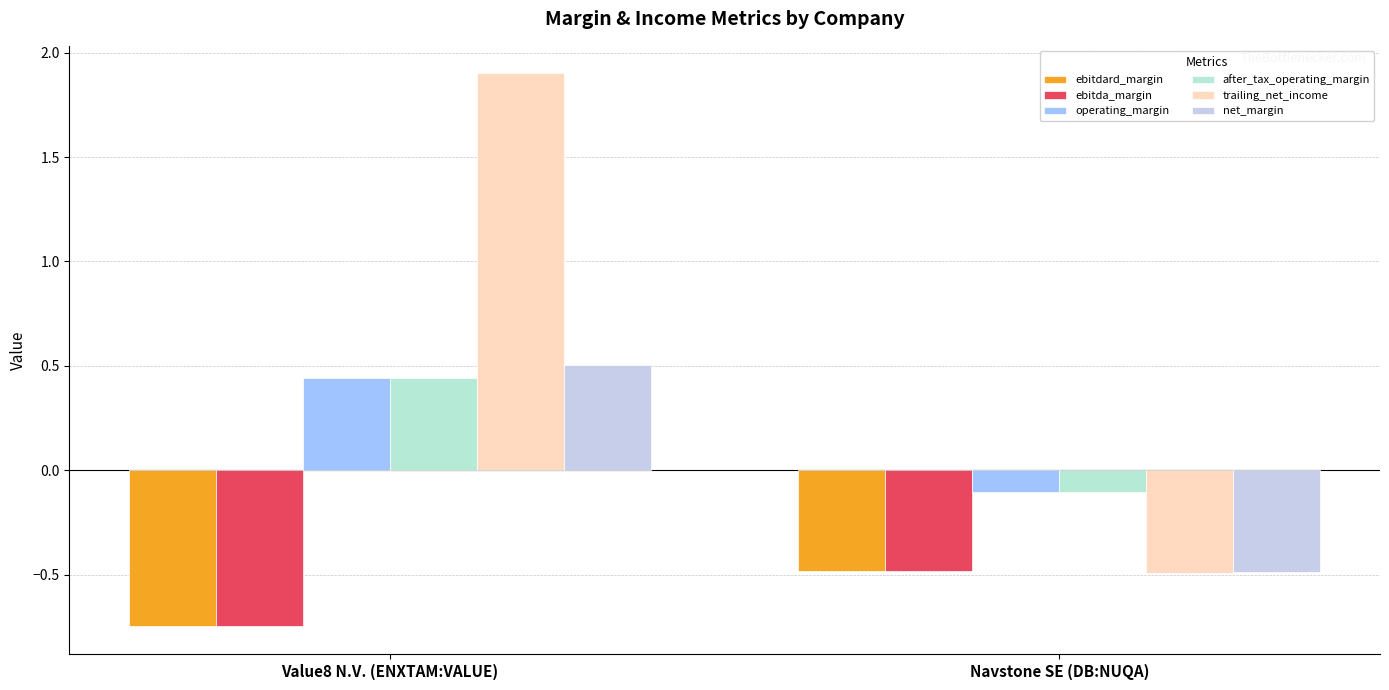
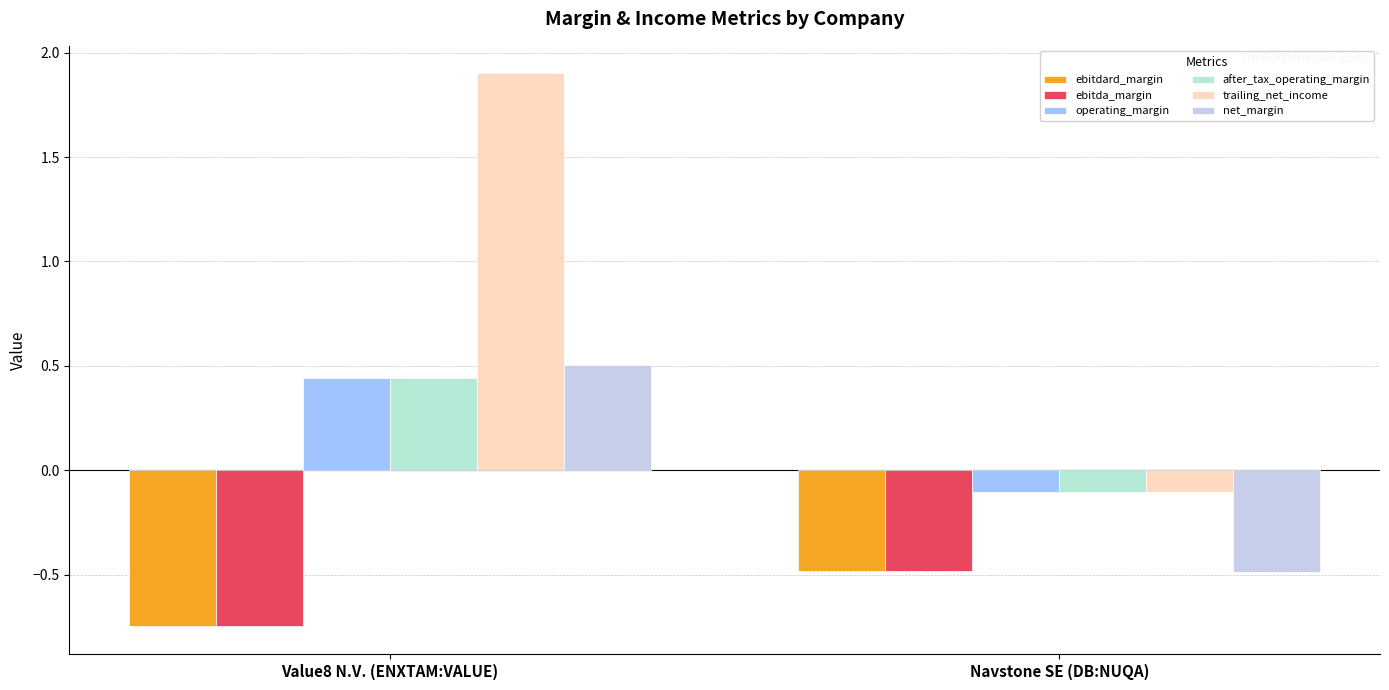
  {
    "ebitdard_margin": {
      "Value8 N.V. (ENXTAM:VALUE)": -0.75,
      "Navstone SE (DB:NUQA)": -0.48
    },
    "ebitda_margin": {
      "Value8 N.V. (ENXTAM:VALUE)": -0.75,
      "Navstone SE (DB:NUQA)": -0.48
    },
    "trailing_net_income": {
      "Value8 N.V. (ENXTAM:VALUE)": 1.90,
-     "Navstone SE (DB:NUQA)": -0.49
+     "Navstone SE (DB:NUQA)": -0.11
    }
  }
